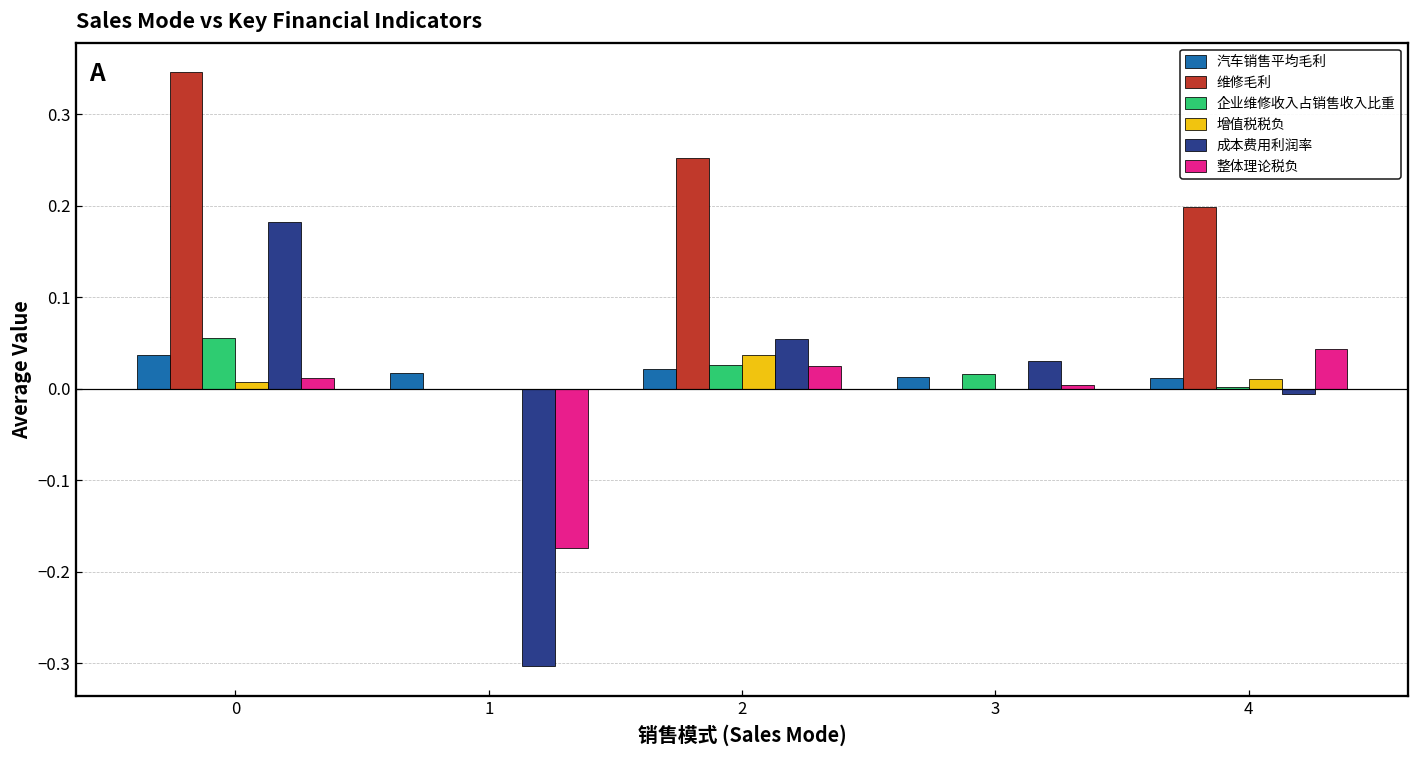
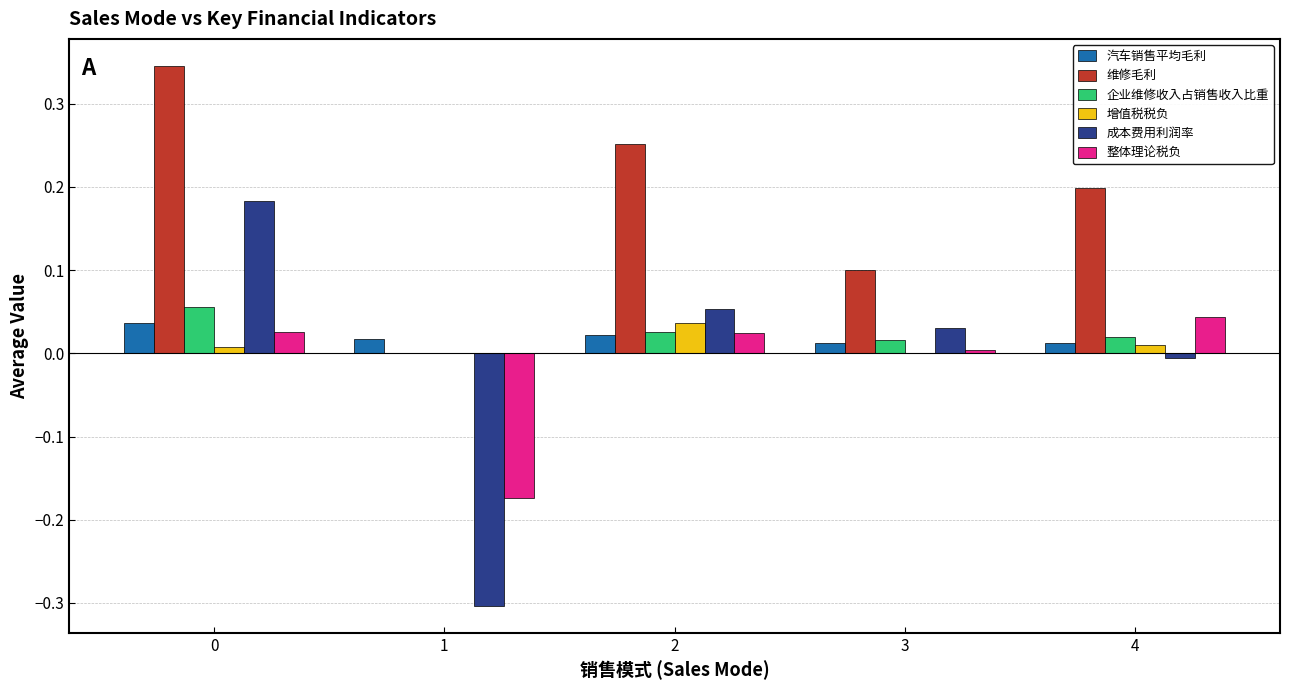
  {
    "汽车销售平均毛利": {
      "0": 0.04,
      "1": 0.02,
      "2": 0.02,
      "3": 0.01,
      "4": 0.01
    },
    "维修毛利": {
      "0": 0.35,
      "1": 0.0,
      "2": 0.25,
-     "3": 0.0,
+     "3": 0.1,
      "4": 0.2
    },
    "企业维修收入占销售收入比重": {
      "0": 0.06,
      "1": 0.00,
      "2": 0.03,
      "3": 0.02,
-     "4": 0.00
+     "4": 0.02
    },
    "增值税税负": {
      "0": 0.01,
      "1": 0.00,
      "2": 0.04,
      "3": 0.00,
      "4": 0.01
    },
    "成本费用利润率": {
      "0": 0.18,
      "1": -0.30,
      "2": 0.05,
      "3": 0.03,
      "4": -0.01
    },
    "整体理论税负": {
-     "0": 0.01,
+     "0": 0.03,
      "1": -0.17,
      "2": 0.03,
      "3": 0.00,
      "4": 0.04
    }
  }
